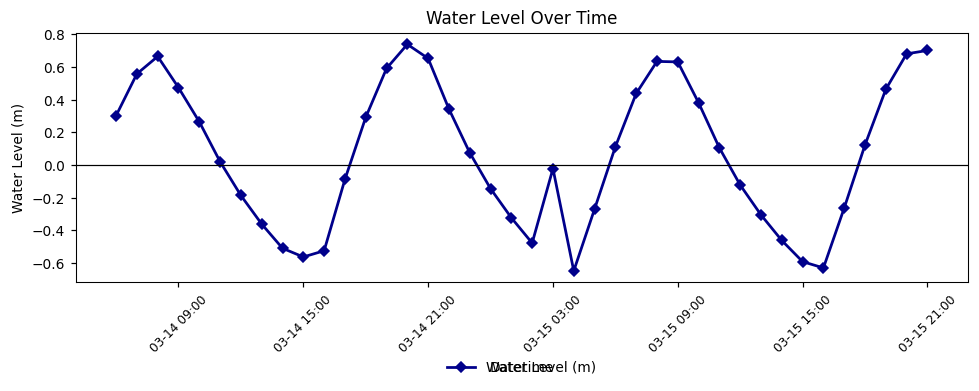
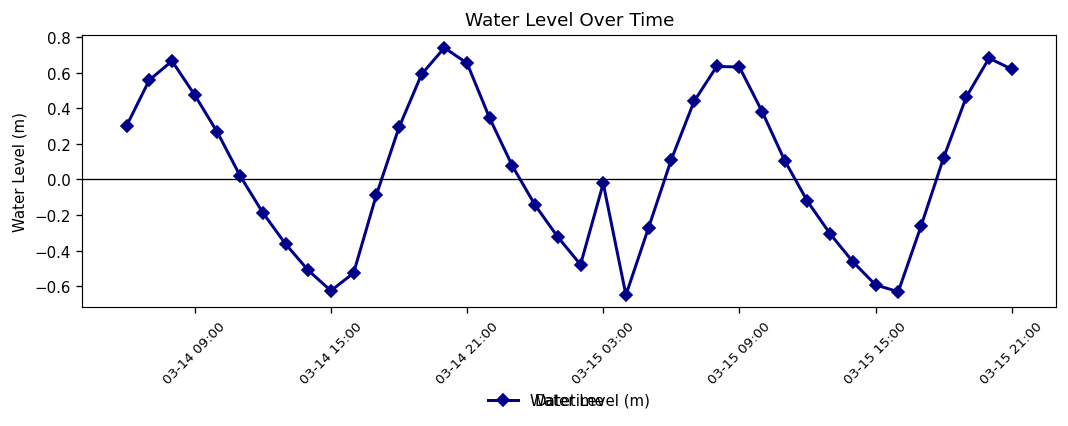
  {
    "03-14 09:00": 0.47,
-   "03-14 15:00": -0.56,
+   "03-14 15:00": -0.62,
    "03-14 21:00": 0.65,
    "03-15 03:00": -0.02,
    "03-15 09:00": 0.63,
    "03-15 15:00": -0.59,
-   "03-15 21:00": 0.70
+   "03-15 21:00": 0.62
  }
